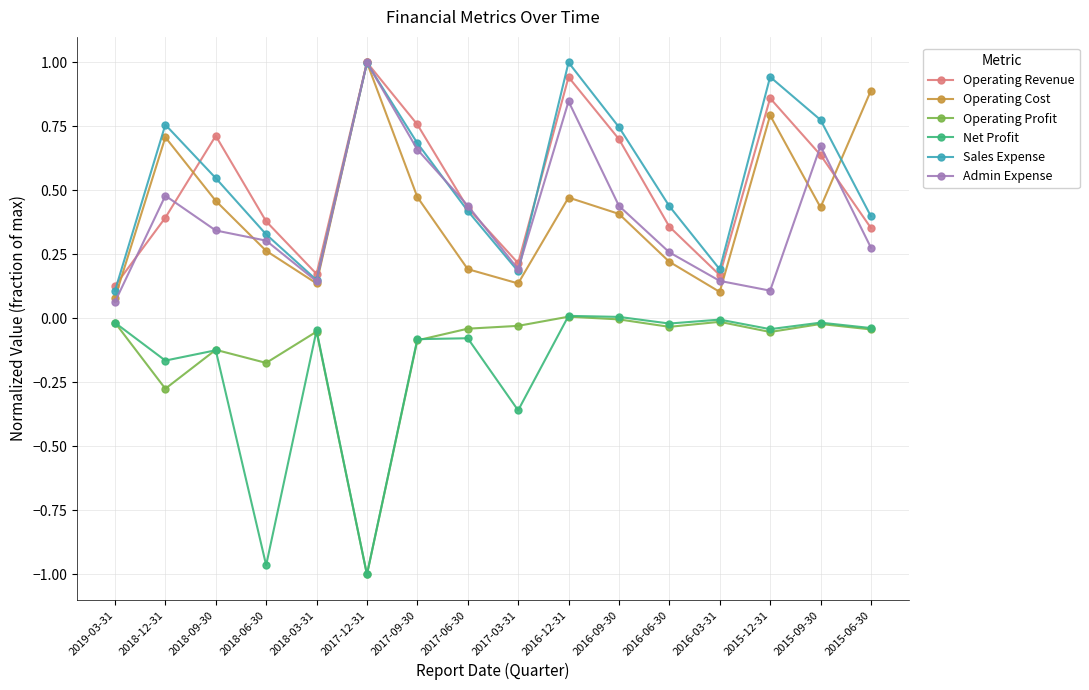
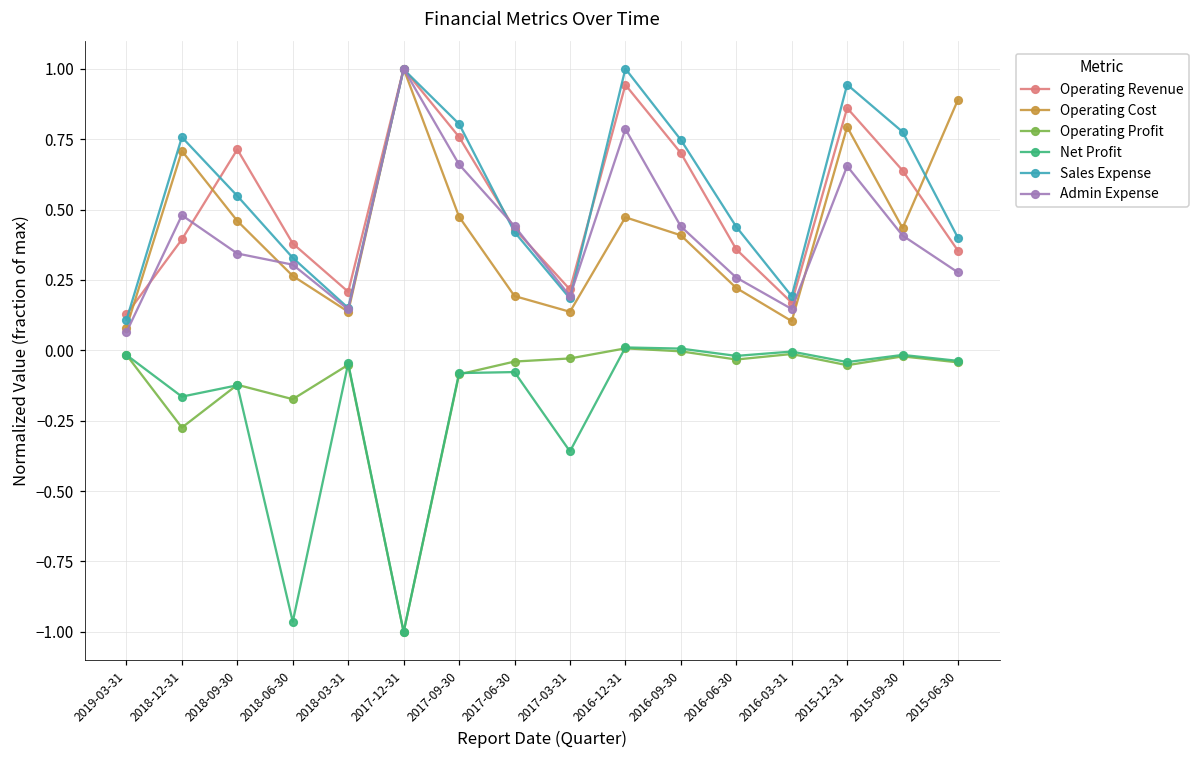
  {
    "Operating Revenue": {
      "2019-03-31": 0.13,
      "2018-12-31": 0.39,
      "2018-09-30": 0.71,
      "2018-06-30": 0.38,
-     "2018-03-31": 0.17,
+     "2018-03-31": 0.21,
      "2017-09-30": 0.76,
      "2017-03-31": 0.22,
      "2016-12-31": 0.94,
      "2016-09-30": 0.70,
      "2016-06-30": 0.36,
      "2016-03-31": 0.17,
      "2015-12-31": 0.86,
      "2015-09-30": 0.64,
      "2015-06-30": 0.35
    },
    "Operating Cost": {
      "2019-03-31": 0.08,
      "2018-12-31": 0.71,
      "2018-09-30": 0.46,
      "2018-06-30": 0.26,
      "2017-09-30": 0.47,
      "2017-06-30": 0.19,
      "2017-03-31": 0.14,
      "2016-12-31": 0.47,
      "2016-09-30": 0.41,
      "2016-06-30": 0.22,
      "2016-03-31": 0.10,
      "2015-12-31": 0.79,
      "2015-09-30": 0.43,
      "2015-06-30": 0.89
    },
    "Operating Profit": {
      "2018-12-31": -0.27,
      "2018-06-30": -0.17,
      "2017-06-30": -0.04,
      "2017-03-31": -0.03,
      "2016-06-30": -0.03,
      "2015-12-31": -0.05
    },
    "Net Profit": {
      "2018-12-31": -0.16,
      "2018-06-30": -0.96,
      "2017-06-30": -0.08,
      "2017-03-31": -0.36,
      "2016-06-30": -0.02,
      "2015-12-31": -0.04
    },
    "Sales Expense": {
      "2019-03-31": 0.11,
      "2018-12-31": 0.76,
      "2018-09-30": 0.55,
      "2018-06-30": 0.33,
-     "2017-09-30": 0.68,
+     "2017-09-30": 0.80,
      "2017-06-30": 0.42,
      "2016-12-31": 1.00,
      "2016-09-30": 0.75,
      "2016-06-30": 0.44,
      "2016-03-31": 0.19,
      "2015-12-31": 0.94,
      "2015-09-30": 0.78,
      "2015-06-30": 0.40
    },
    "Admin Expense": {
      "2019-03-31": 0.06,
      "2018-12-31": 0.48,
      "2018-09-30": 0.34,
      "2018-06-30": 0.30,
      "2017-09-30": 0.66,
-     "2016-12-31": 0.85,
+     "2016-12-31": 0.79,
      "2016-09-30": 0.44,
      "2016-06-30": 0.26,
      "2016-03-31": 0.15,
-     "2015-12-31": 0.11,
-     "2015-09-30": 0.67,
+     "2015-12-31": 0.65,
+     "2015-09-30": 0.41,
      "2015-06-30": 0.28
    }
  }
